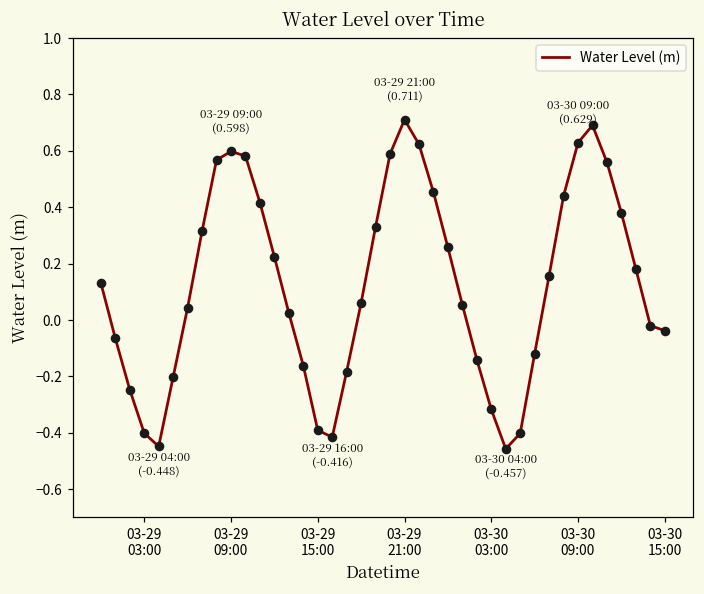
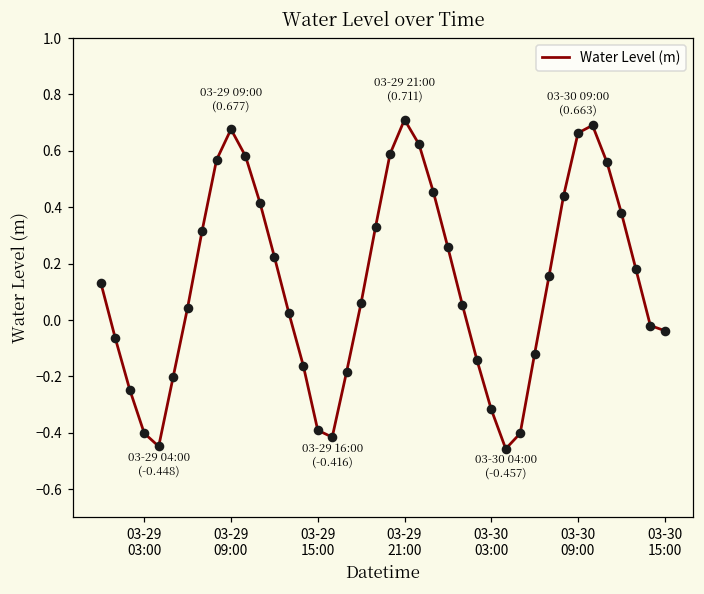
  {
-   "03-29 09:00": "(0.598)",
+   "03-29 09:00": "(0.677)",
    "03-29 21:00": "(0.711)",
-   "03-30 09:00": "(0.629)"
+   "03-30 09:00": "(0.663)"
  }
